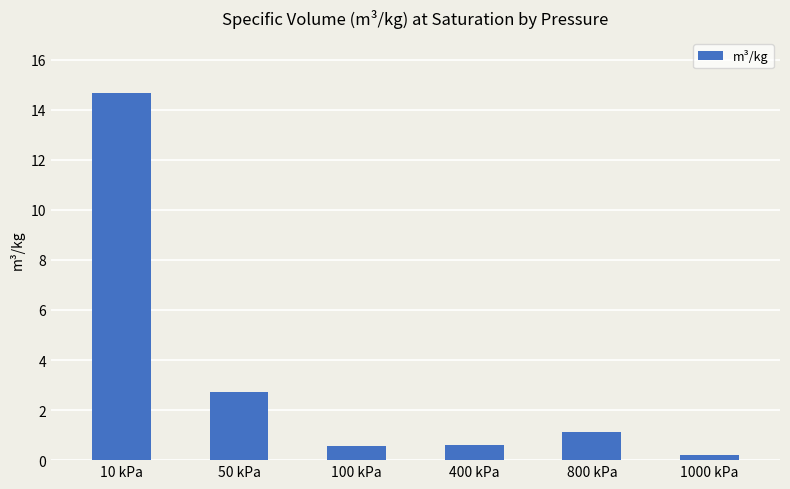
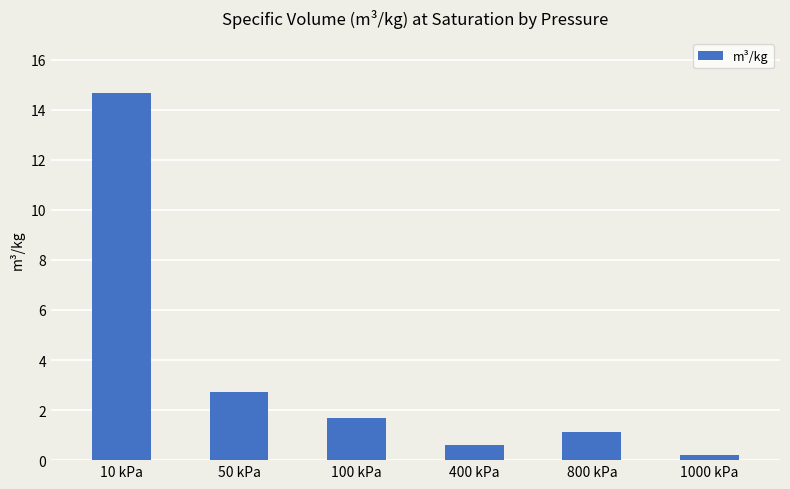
  {
    "10 kPa": 14.7,
    "50 kPa": 2.7,
-   "100 kPa": 0.6,
+   "100 kPa": 1.7,
    "400 kPa": 0.6,
    "800 kPa": 1.1,
    "1000 kPa": 0.2
  }
